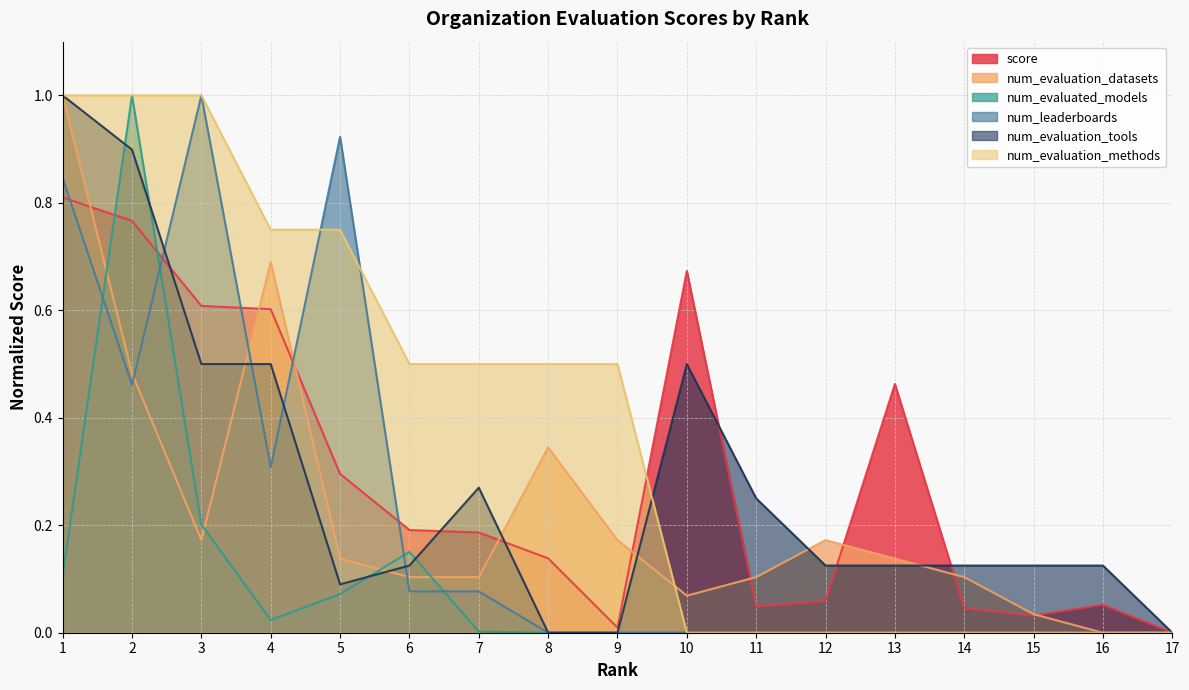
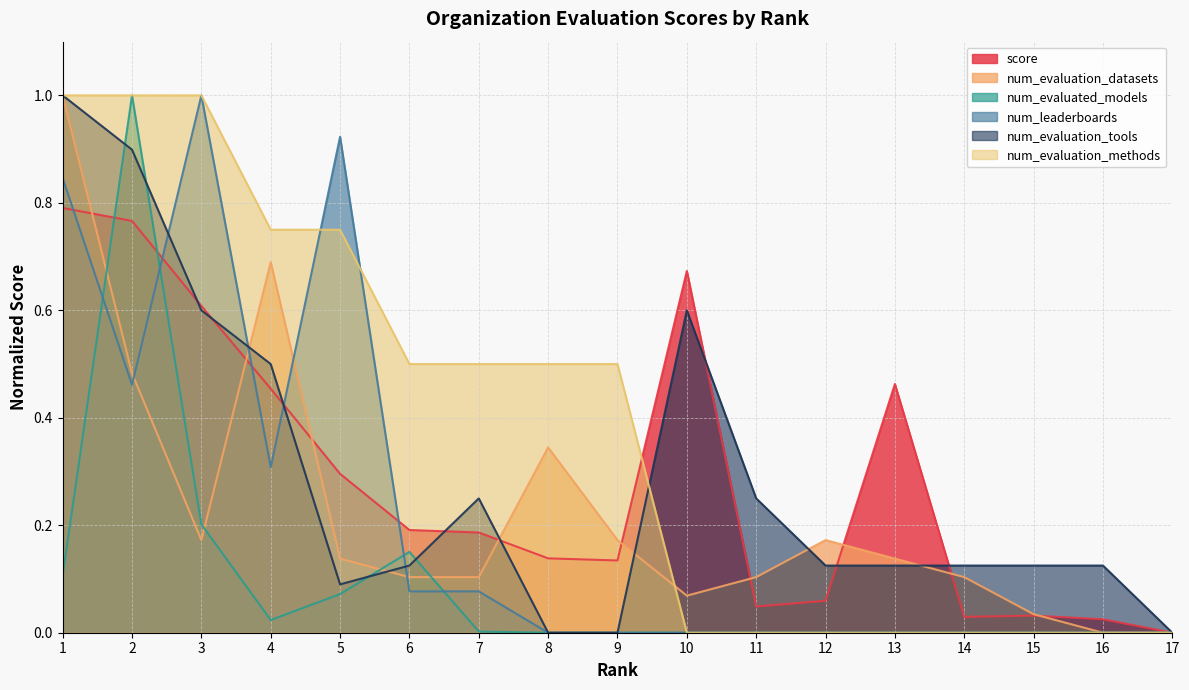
  {
    "score": {
-     "1": 0.81,
+     "1": 0.79,
      "2": 0.77,
      "3": 0.61,
-     "4": 0.60,
+     "4": 0.45,
      "5": 0.30,
      "6": 0.19,
      "7": 0.19,
      "8": 0.14,
-     "9": 0.01,
+     "9": 0.13,
      "10": 0.67,
      "11": 0.05,
      "12": 0.06,
      "13": 0.46,
-     "14": 0.05,
-     "16": 0.05
+     "14": 0.03,
+     "16": 0.03
    },
    "num_evaluation_tools": {
      "2": 0.90,
-     "3": 0.5,
+     "3": 0.6,
      "4": 0.50,
      "5": 0.09,
      "6": 0.13,
-     "7": 0.27,
-     "10": 0.5,
+     "7": 0.25,
+     "10": 0.6,
      "11": 0.25,
      "12": 0.13,
      "13": 0.13,
      "14": 0.13,
      "15": 0.13,
      "16": 0.13
    }
  }
